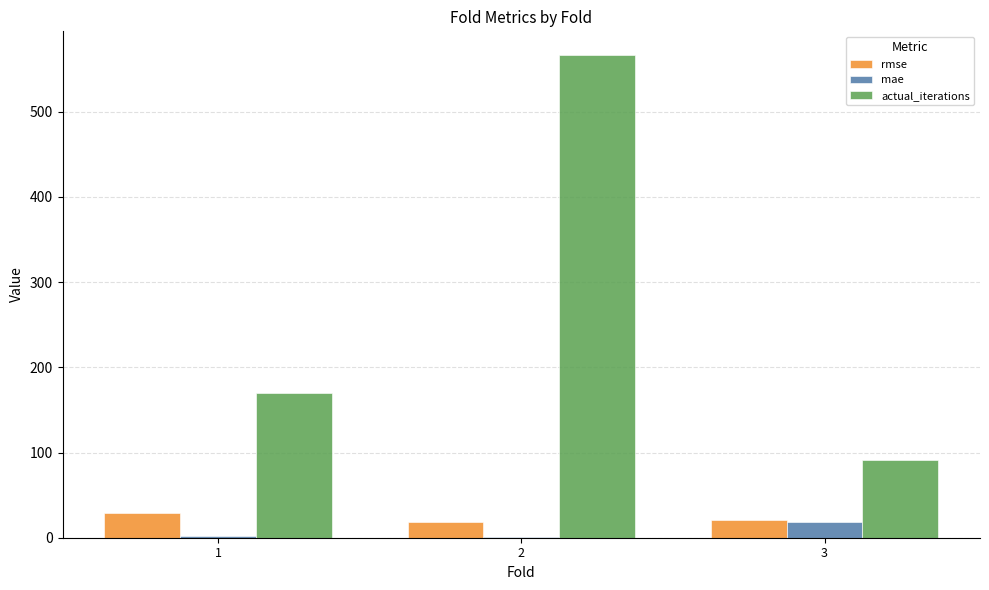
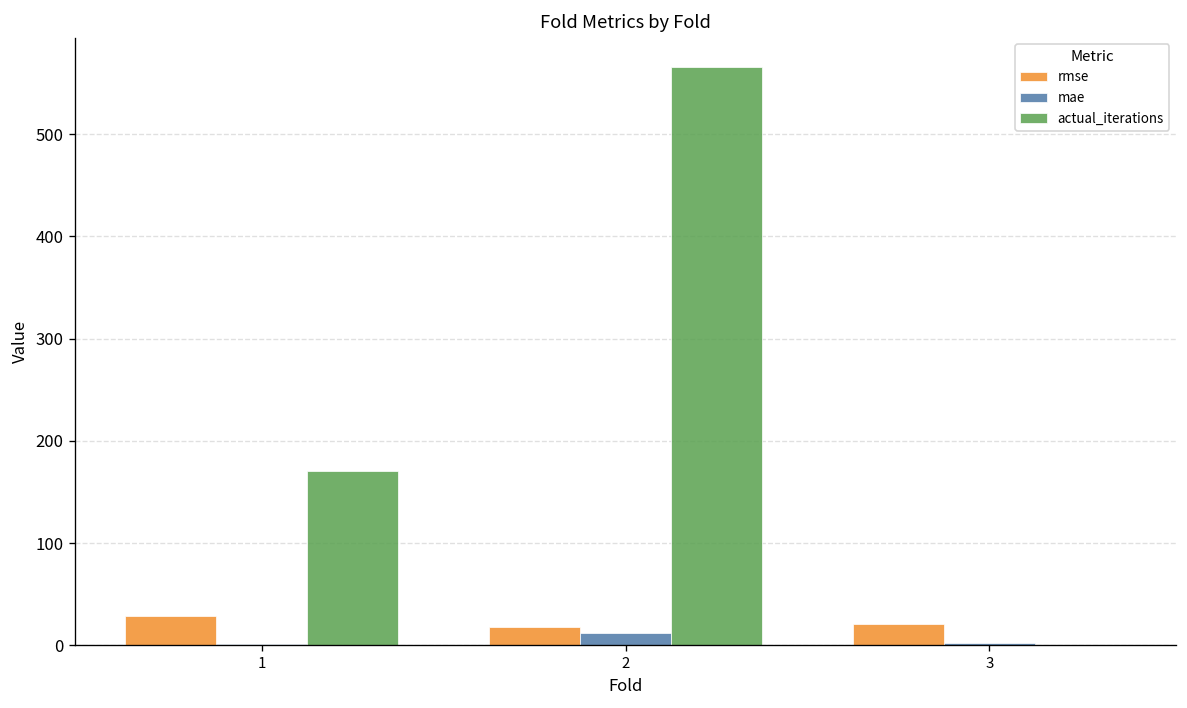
  {
    "rmse": {
      "1": 30,
      "2": 20,
      "3": 20
    },
    "mae": {
-     "2": 0,
-     "3": 20
+     "2": 10,
+     "3": 0
    },
    "actual_iterations": {
      "1": 170,
      "2": 570,
-     "3": 90
+     "3": 0
    }
  }
